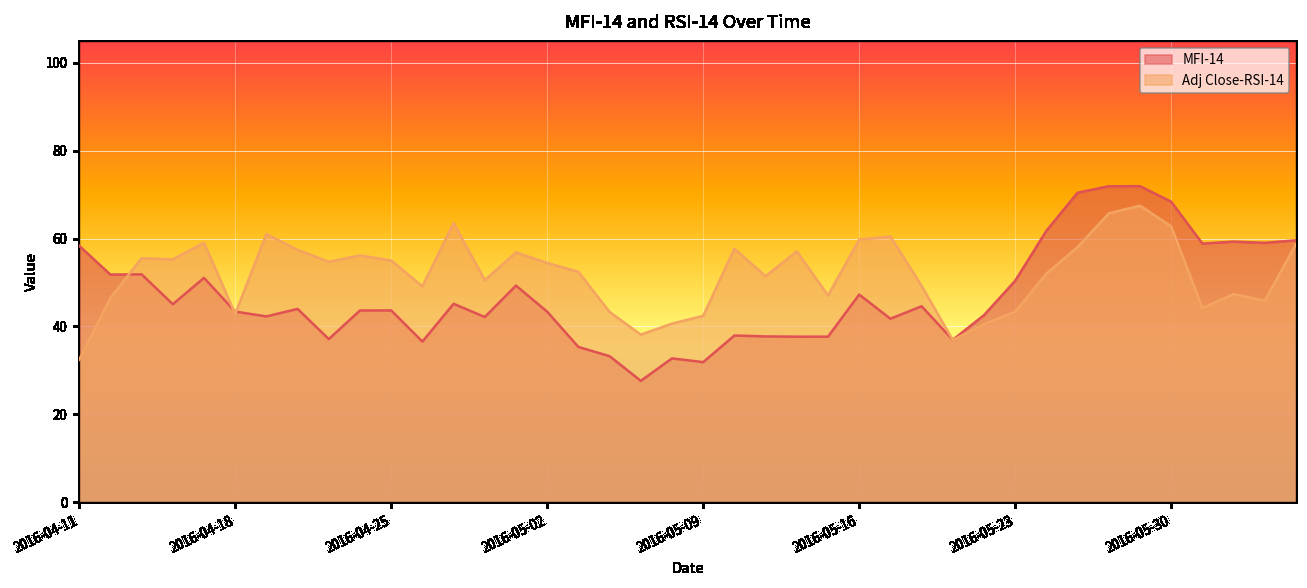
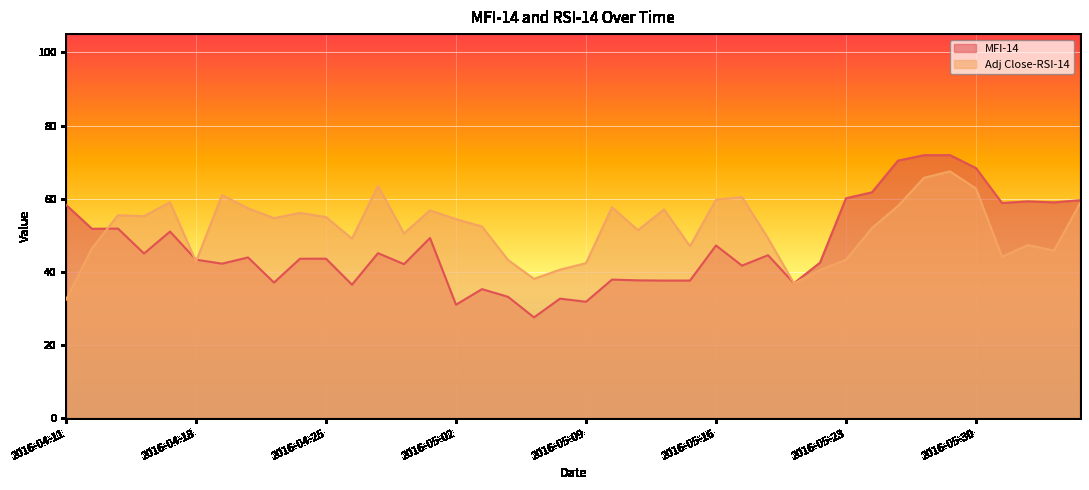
  {
    "MFI-14": {
      "2016-04-11": 58,
      "2016-04-25": 44,
-     "2016-05-02": 43,
+     "2016-05-02": 31,
      "2016-05-09": 32,
      "2016-05-16": 47,
-     "2016-05-23": 50,
+     "2016-05-23": 60,
      "2016-05-30": 68
    },
    "Adj Close-RSI-14": {
      "2016-04-11": 32,
      "2016-04-25": 55,
      "2016-05-02": 54,
      "2016-05-09": 42,
      "2016-05-16": 60,
      "2016-05-23": 43,
      "2016-05-30": 63
    }
  }
